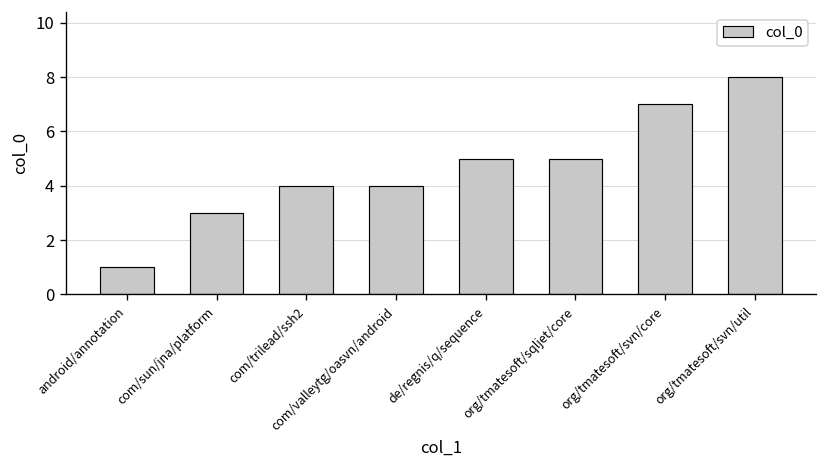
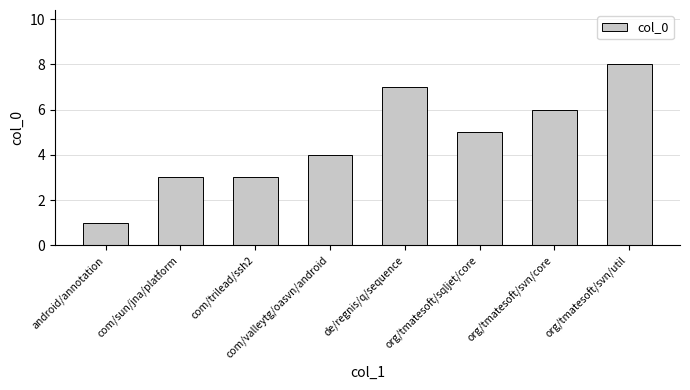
  {
    "android/annotation": 1,
    "com/sun/jna/platform": 3,
-   "com/trilead/ssh2": 4,
+   "com/trilead/ssh2": 3,
    "com/valleytg/oasvn/android": 4,
-   "de/regnis/q/sequence": 5,
+   "de/regnis/q/sequence": 7,
    "org/tmatesoft/sqljet/core": 5,
-   "org/tmatesoft/svn/core": 7,
+   "org/tmatesoft/svn/core": 6,
    "org/tmatesoft/svn/util": 8
  }
